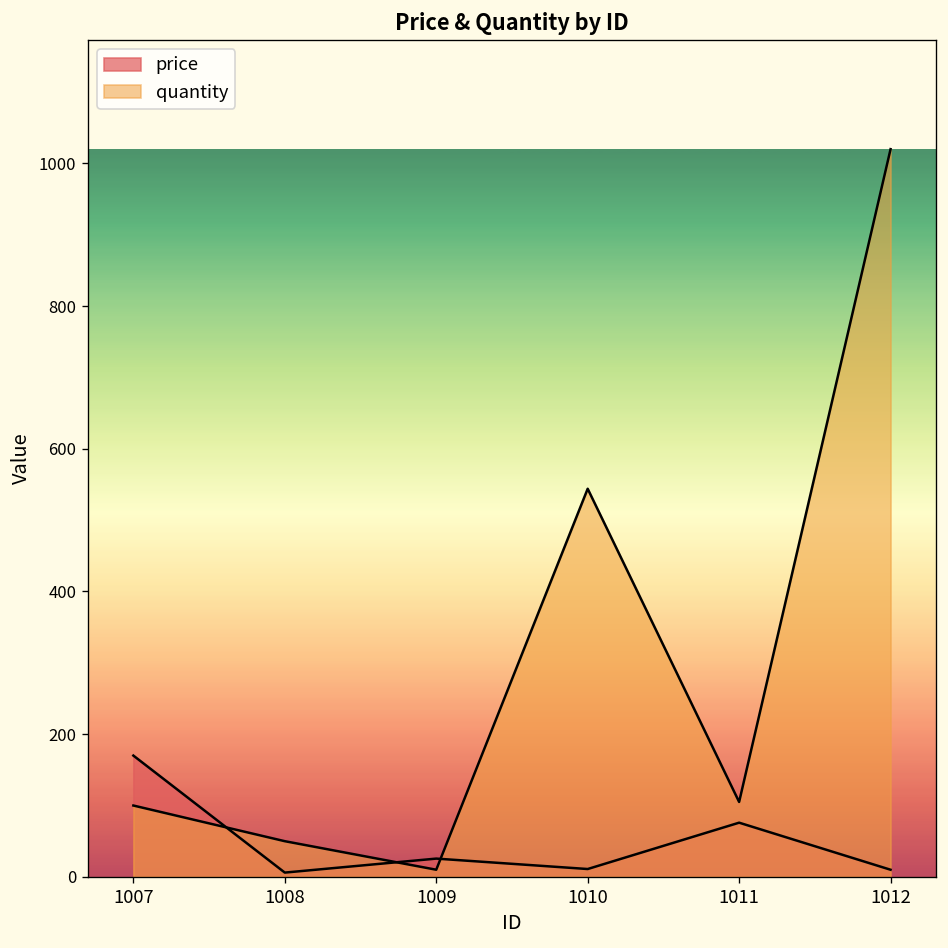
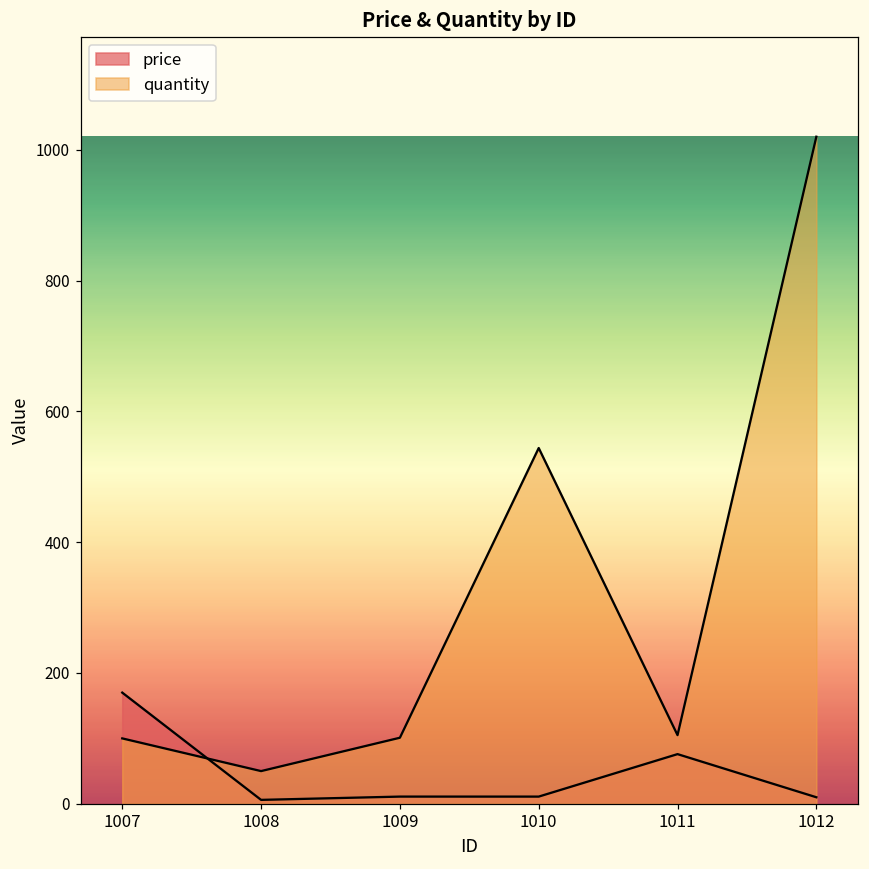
  {
    "price": {
      "1007": 170,
      "1008": 10,
-     "1009": 30,
+     "1009": 10,
      "1010": 10,
      "1011": 80,
      "1012": 10
    },
    "quantity": {
      "1007": 100,
      "1008": 50,
-     "1009": 10,
+     "1009": 100,
      "1010": 540,
      "1011": 110,
      "1012": 1020
    }
  }
